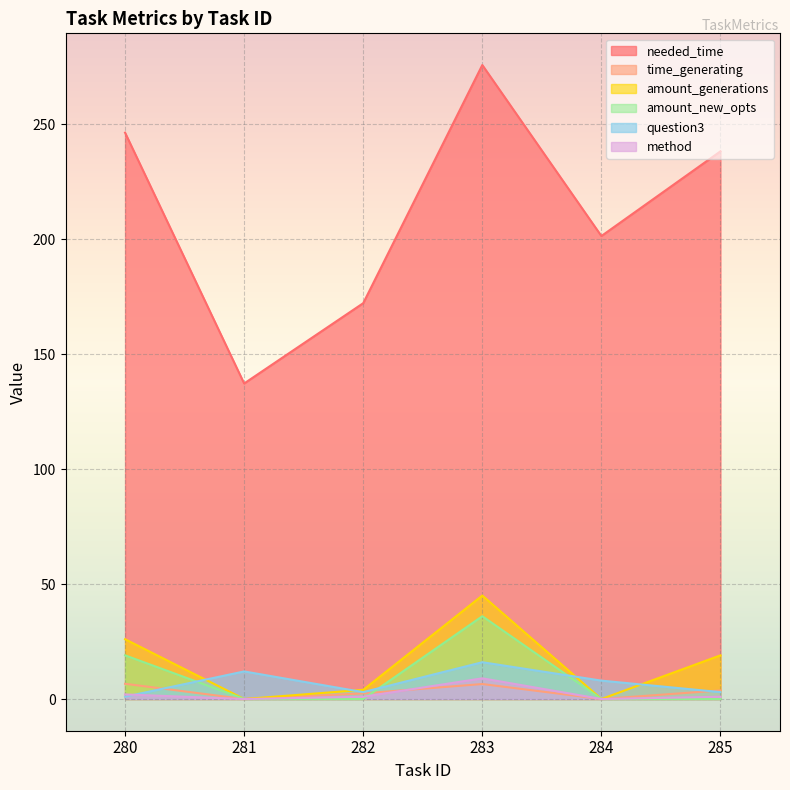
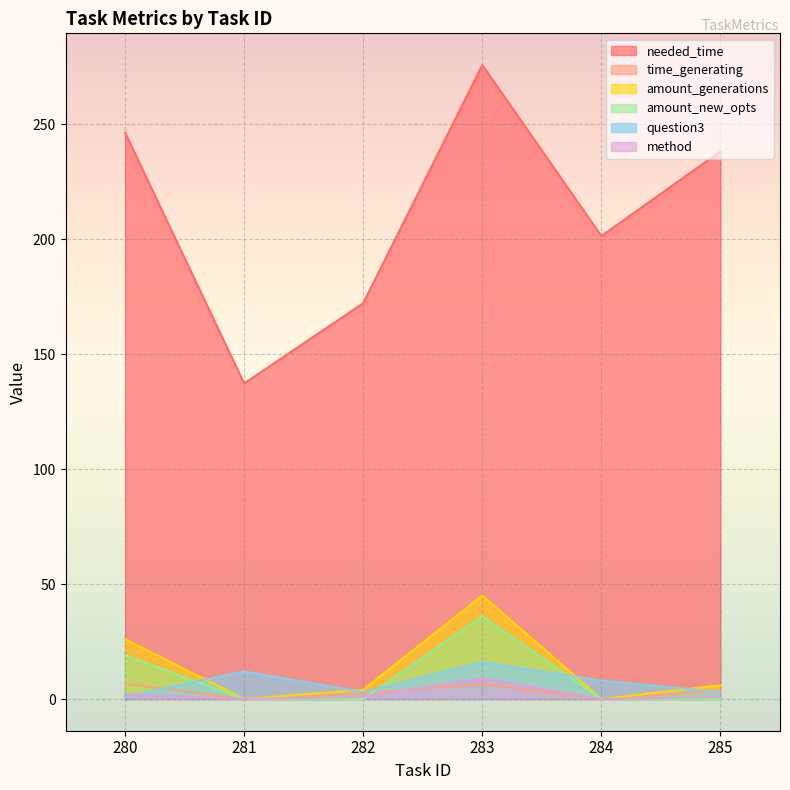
  {
    "amount_generations": {
      "280": 26,
      "283": 45,
-     "285": 19
+     "285": 6
    },
    "amount_new_opts": {
      "280": 19,
      "283": 36
    },
    "question3": {
      "281": 12,
      "283": 16,
      "284": 8
    },
    "method": {
      "283": 9
    }
  }
